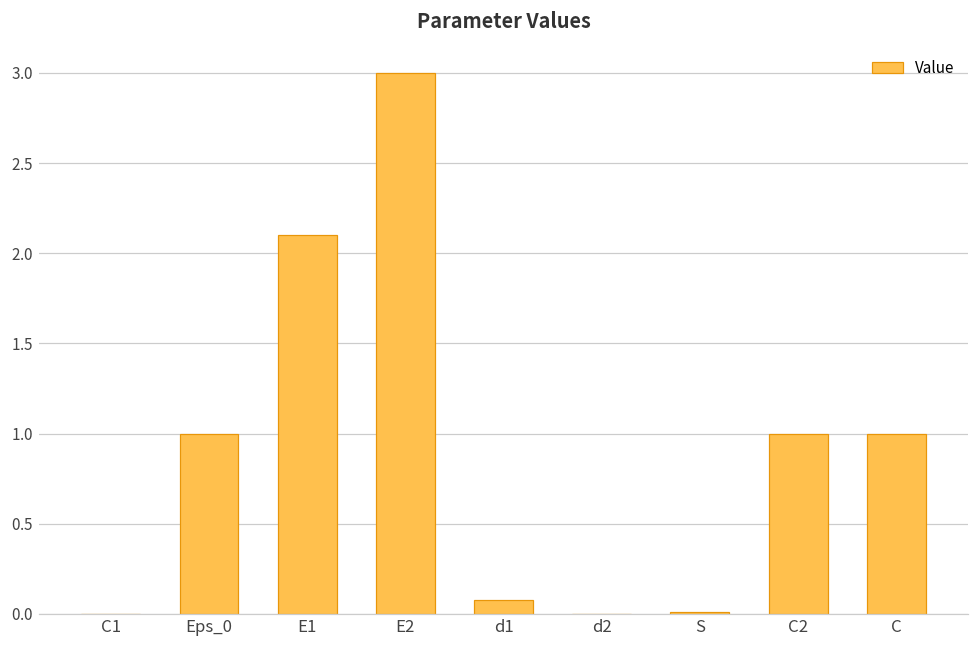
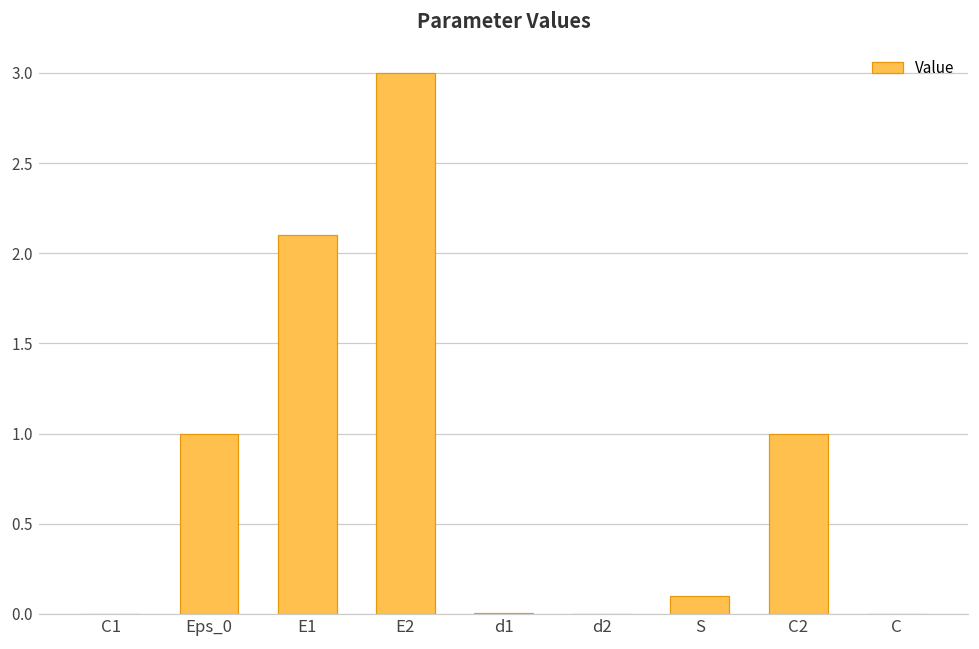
  {
    "Eps_0": 1.00,
    "E1": 2.10,
    "E2": 3.00,
-   "d1": 0.08,
-   "S": 0.01,
+   "d1": 0.00,
+   "S": 0.10,
    "C2": 1.00,
-   "C": 1
+   "C": 0
  }
